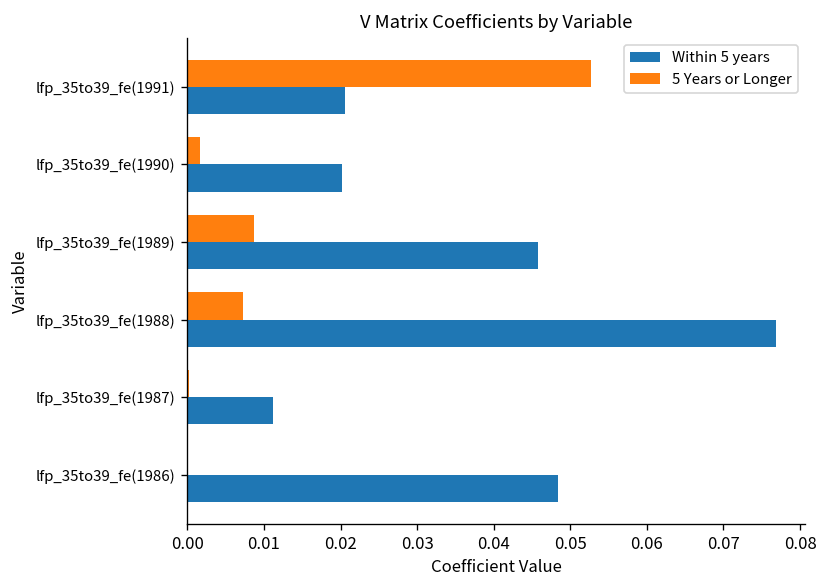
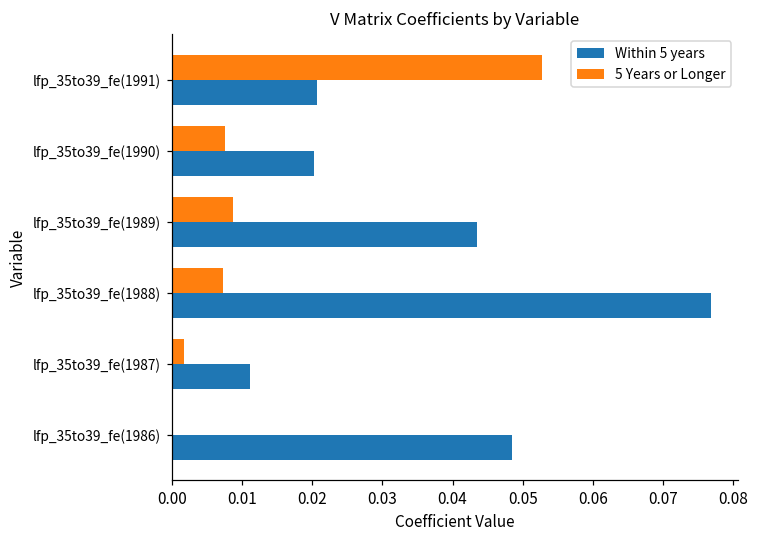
  {
    "Within 5 years": {
      "lfp_35to39_fe(1991)": 0.021,
      "lfp_35to39_fe(1990)": 0.020,
-     "lfp_35to39_fe(1989)": 0.046,
+     "lfp_35to39_fe(1989)": 0.043,
      "lfp_35to39_fe(1988)": 0.077,
      "lfp_35to39_fe(1987)": 0.011,
      "lfp_35to39_fe(1986)": 0.048
    },
    "5 Years or Longer": {
      "lfp_35to39_fe(1991)": 0.053,
-     "lfp_35to39_fe(1990)": 0.002,
+     "lfp_35to39_fe(1990)": 0.008,
      "lfp_35to39_fe(1989)": 0.009,
      "lfp_35to39_fe(1988)": 0.007,
-     "lfp_35to39_fe(1987)": 0.000
+     "lfp_35to39_fe(1987)": 0.002
    }
  }
